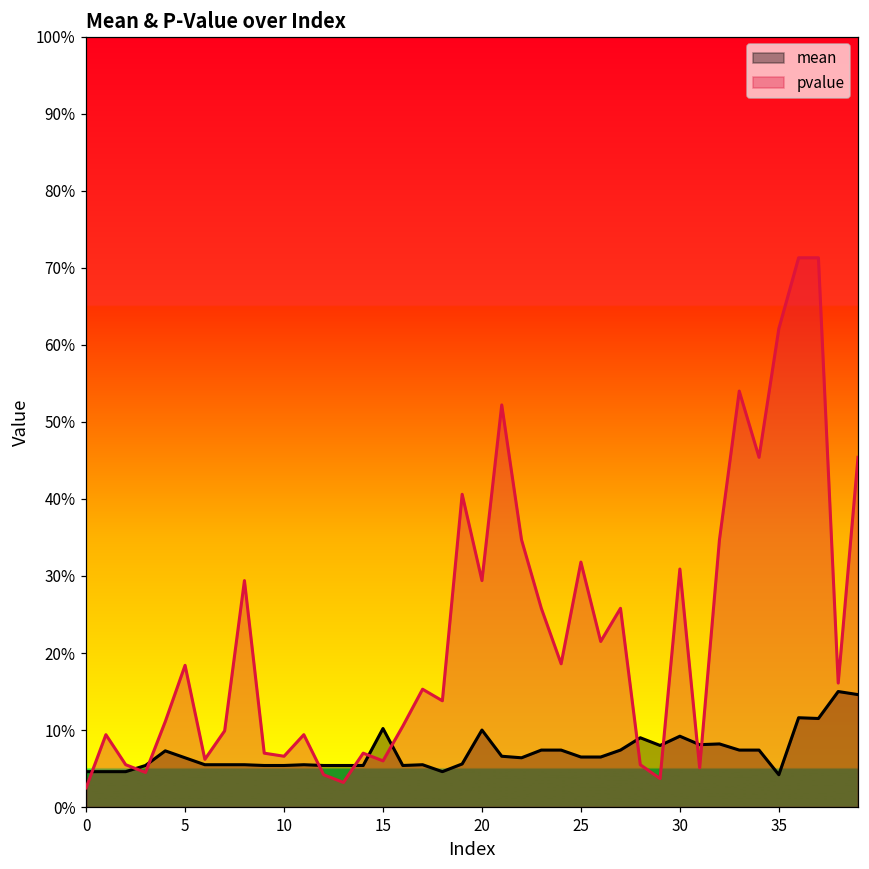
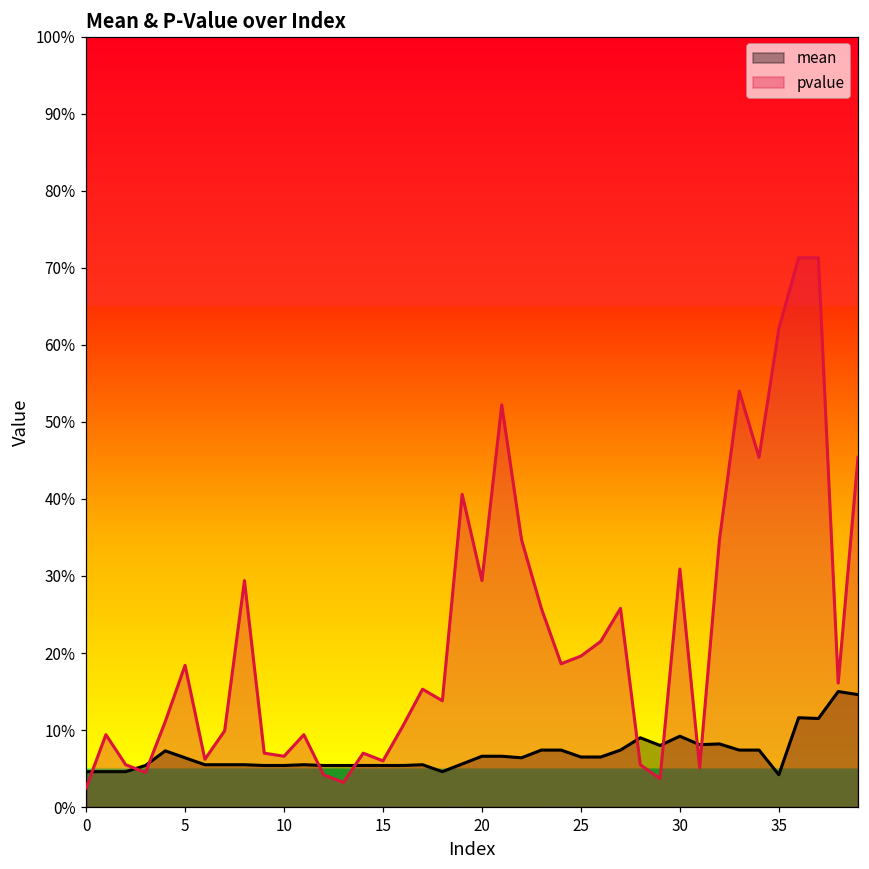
  {
    "mean": {
      "0": "5%",
      "5": "6%",
      "10": "5%",
-     "15": "10%",
-     "20": "10%",
+     "15": "5%",
+     "20": "7%",
      "25": "7%",
      "30": "9%",
      "35": "4%"
    },
    "pvalue": {
      "0": "3%",
      "5": "18%",
      "10": "7%",
      "15": "6%",
      "20": "29%",
-     "25": "32%",
+     "25": "20%",
      "30": "31%",
      "35": "62%"
    }
  }
